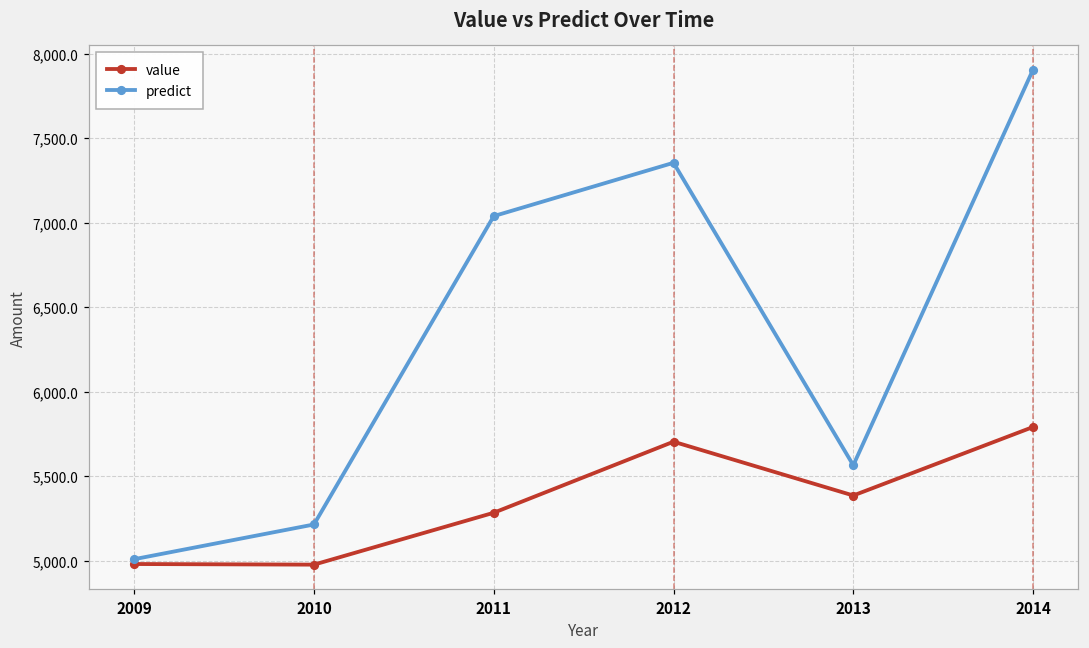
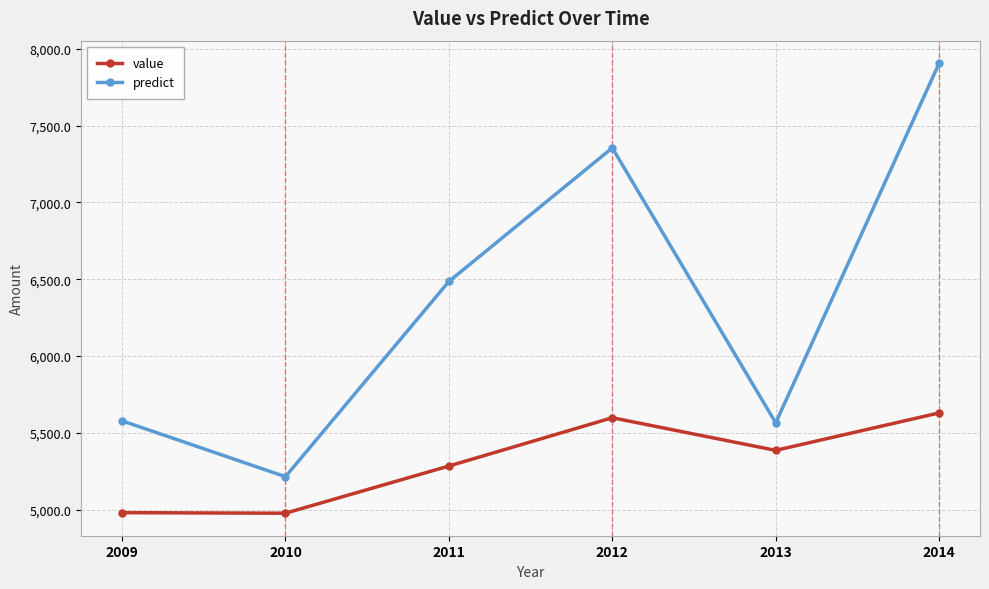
  {
    "value": {
      "2009": "4,980",
      "2010": "4,980",
      "2011": "5,280",
-     "2012": "5,700",
+     "2012": "5,600",
      "2013": "5,390",
-     "2014": "5,790"
+     "2014": "5,630"
    },
    "predict": {
-     "2009": "5,010",
+     "2009": "5,580",
      "2010": "5,210",
-     "2011": "7,040",
+     "2011": "6,490",
      "2012": "7,350",
      "2013": "5,560",
      "2014": "7,910"
    }
  }
